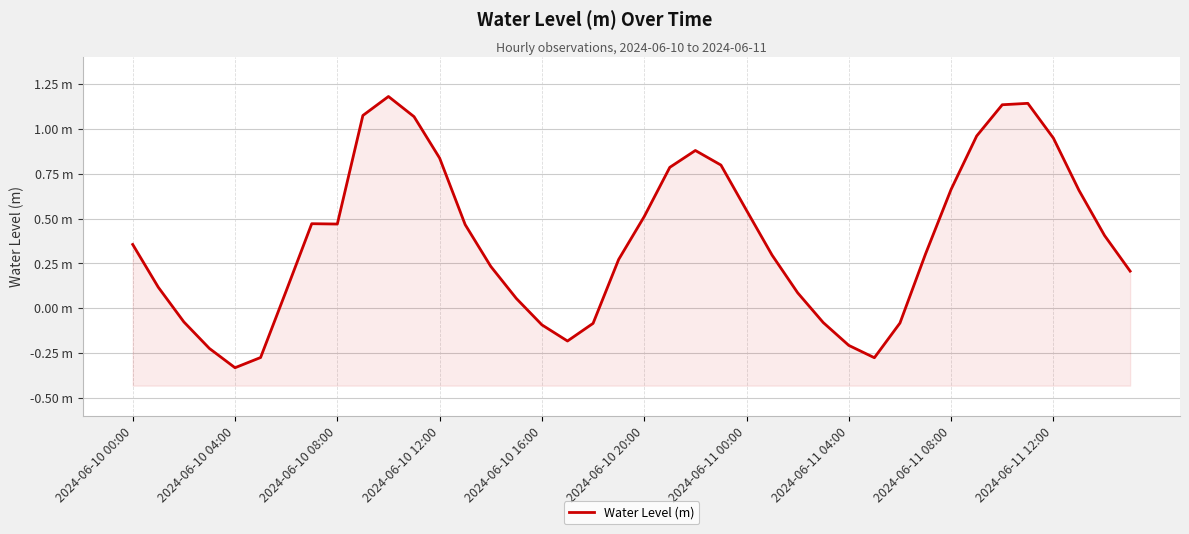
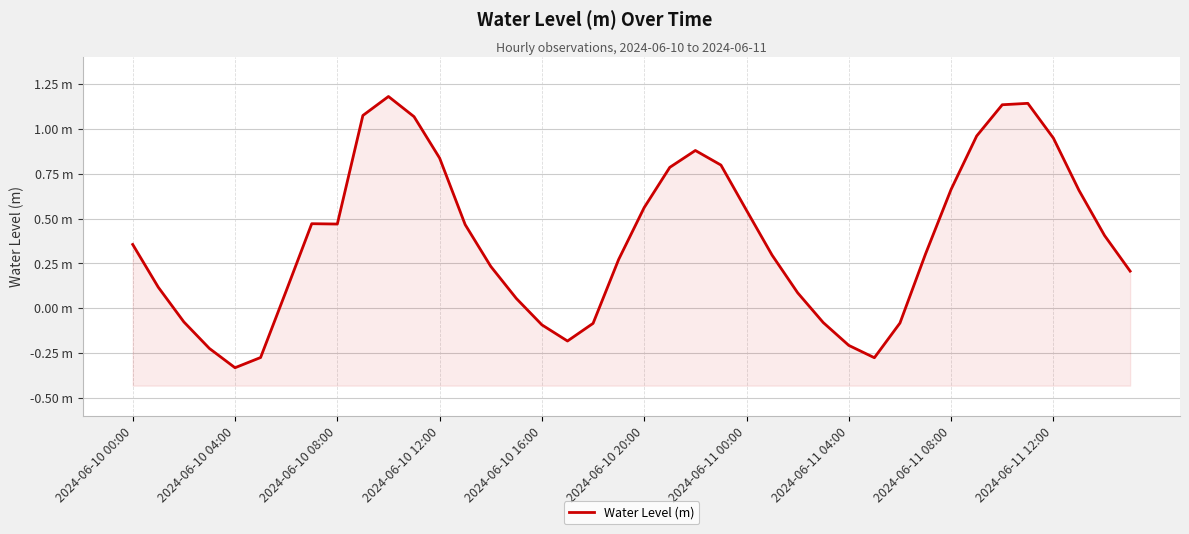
  {
    "2024-06-10 00:00": "0.36 m",
    "2024-06-10 04:00": "-0.33 m",
    "2024-06-10 08:00": "0.47 m",
    "2024-06-10 12:00": "0.84 m",
    "2024-06-10 16:00": "-0.09 m",
-   "2024-06-10 20:00": "0.51 m",
+   "2024-06-10 20:00": "0.56 m",
    "2024-06-11 00:00": "0.55 m",
    "2024-06-11 04:00": "-0.21 m",
    "2024-06-11 08:00": "0.66 m",
    "2024-06-11 12:00": "0.95 m"
  }
